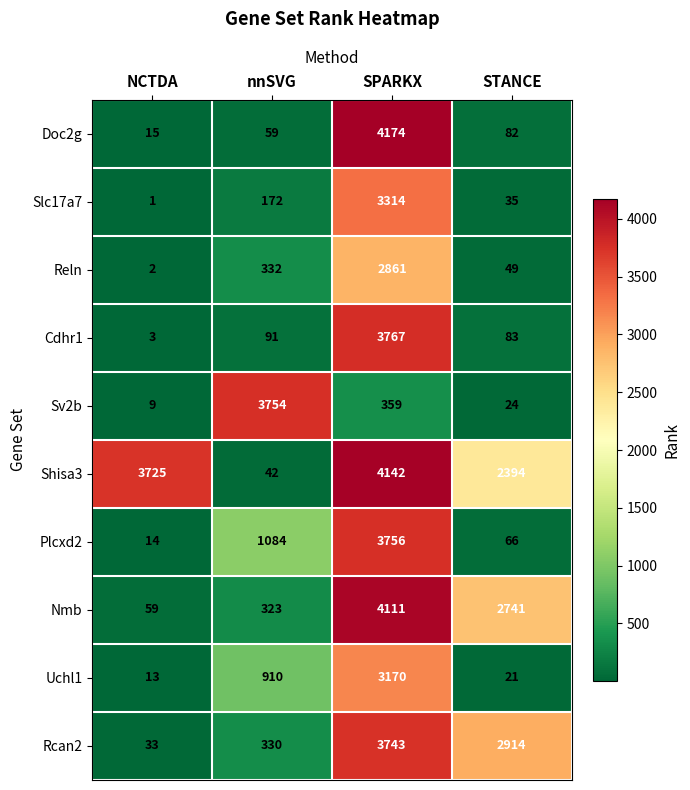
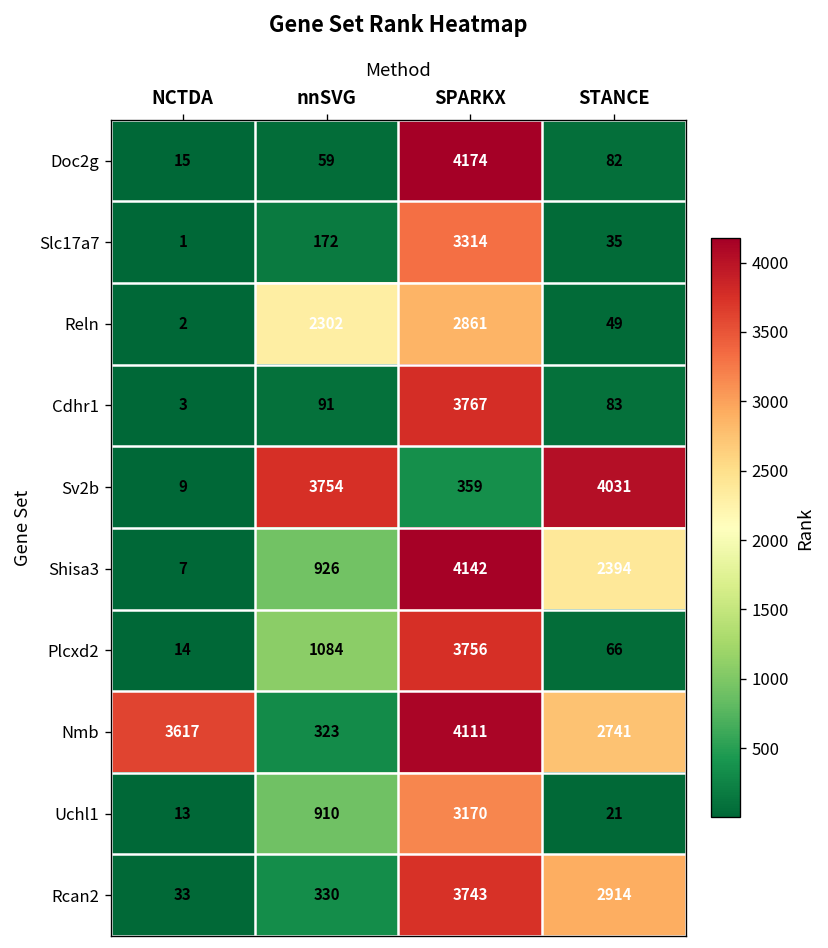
  {
    "Doc2g": {
      "NCTDA": 15,
      "nnSVG": 59,
      "SPARKX": 4174,
      "STANCE": 82
    },
    "Slc17a7": {
      "NCTDA": 1,
      "nnSVG": 172,
      "SPARKX": 3314,
      "STANCE": 35
    },
    "Reln": {
      "NCTDA": 2,
-     "nnSVG": 332,
+     "nnSVG": 2302,
      "SPARKX": 2861,
      "STANCE": 49
    },
    "Cdhr1": {
      "NCTDA": 3,
      "nnSVG": 91,
      "SPARKX": 3767,
      "STANCE": 83
    },
    "Sv2b": {
      "NCTDA": 9,
      "nnSVG": 3754,
      "SPARKX": 359,
-     "STANCE": 24
+     "STANCE": 4031
    },
    "Shisa3": {
-     "NCTDA": 3725,
-     "nnSVG": 42,
+     "NCTDA": 7,
+     "nnSVG": 926,
      "SPARKX": 4142,
      "STANCE": 2394
    },
    "Plcxd2": {
      "NCTDA": 14,
      "nnSVG": 1084,
      "SPARKX": 3756,
      "STANCE": 66
    },
    "Nmb": {
-     "NCTDA": 59,
+     "NCTDA": 3617,
      "nnSVG": 323,
      "SPARKX": 4111,
      "STANCE": 2741
    },
    "Uchl1": {
      "NCTDA": 13,
      "nnSVG": 910,
      "SPARKX": 3170,
      "STANCE": 21
    },
    "Rcan2": {
      "NCTDA": 33,
      "nnSVG": 330,
      "SPARKX": 3743,
      "STANCE": 2914
    }
  }
